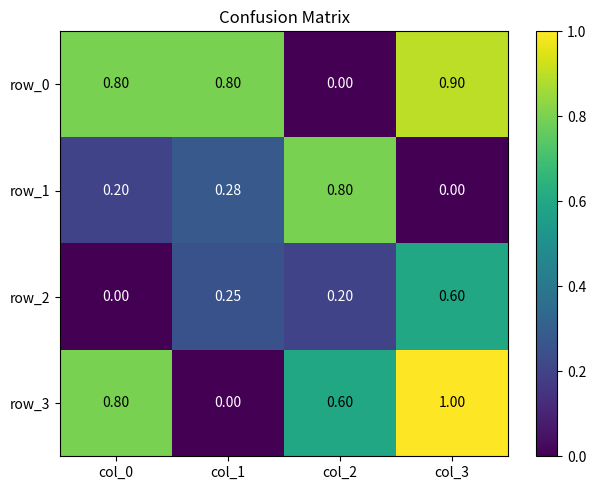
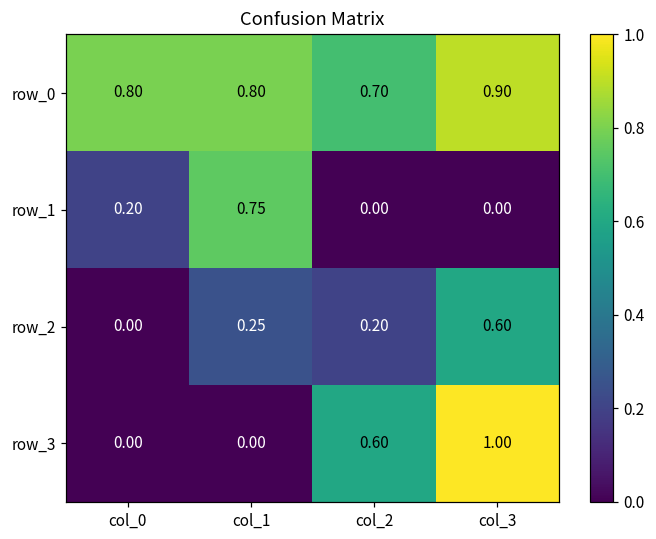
  {
    "row_0": {
      "col_0": 0.80,
      "col_1": 0.80,
-     "col_2": 0.00,
+     "col_2": 0.70,
      "col_3": 0.90
    },
    "row_1": {
      "col_0": 0.20,
-     "col_1": 0.28,
-     "col_2": 0.80,
+     "col_1": 0.75,
+     "col_2": 0.00,
      "col_3": 0.00
    },
    "row_2": {
      "col_0": 0.00,
      "col_1": 0.25,
      "col_2": 0.20,
      "col_3": 0.60
    },
    "row_3": {
-     "col_0": 0.80,
+     "col_0": 0.00,
      "col_1": 0.00,
      "col_2": 0.60,
      "col_3": 1.00
    }
  }
